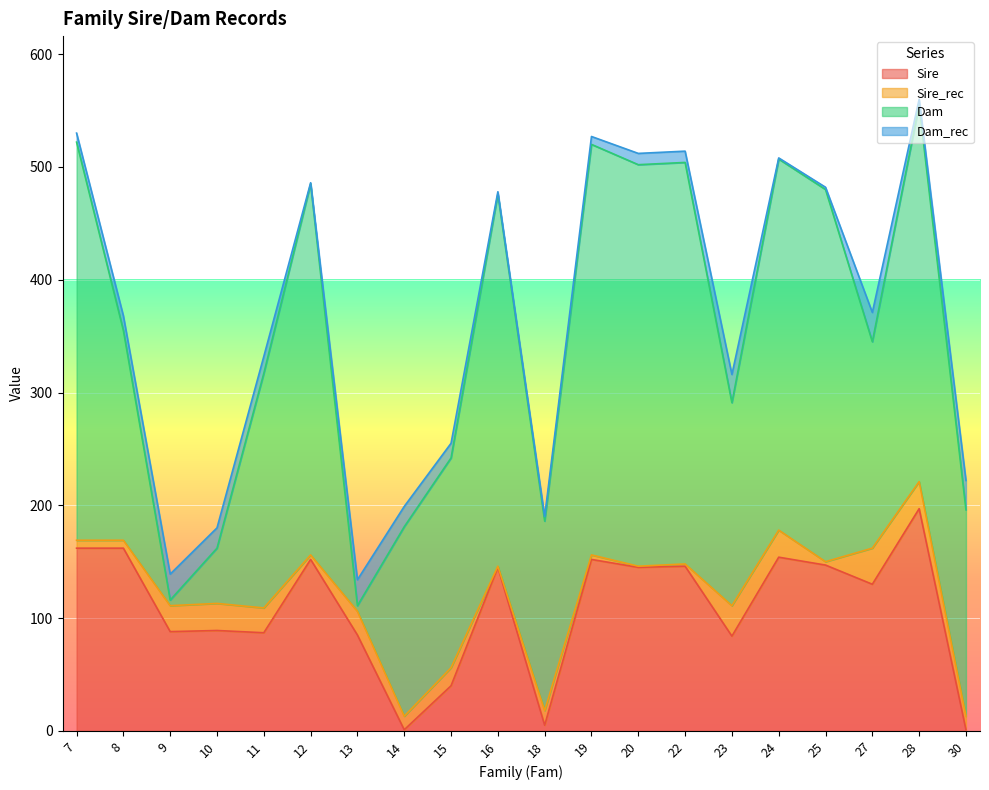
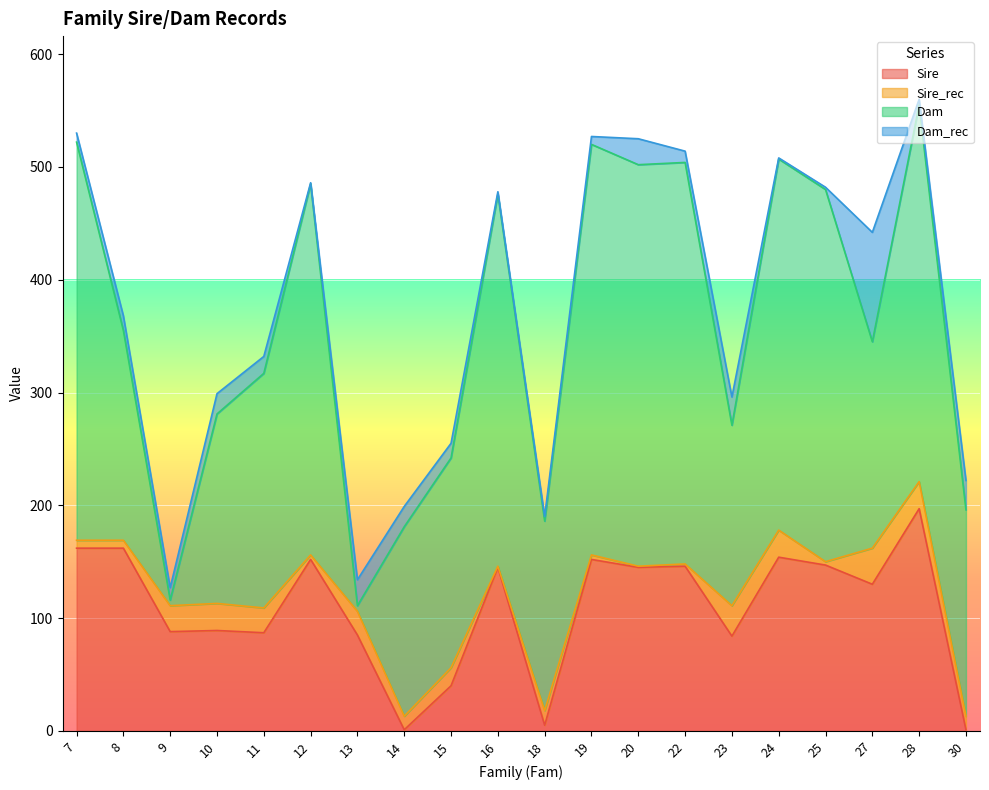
  {
    "Sire": {
      "7": 162,
      "8": 162,
      "9": 88,
      "10": 89,
      "11": 87,
      "12": 152,
      "13": 85,
      "14": 1,
      "15": 40,
      "18": 5,
      "19": 152,
      "23": 84,
      "24": 154,
      "25": 147,
      "27": 130,
      "28": 197,
      "30": 1
    },
    "Sire_rec": {
      "7": 7,
      "8": 7,
      "9": 23,
      "10": 24,
      "11": 22,
      "12": 4,
      "13": 21,
      "14": 12,
      "15": 16,
      "18": 13,
      "19": 4,
      "23": 27,
      "24": 24,
      "25": 3,
      "27": 32,
      "28": 24,
      "30": 12
    },
    "Dam": {
      "7": 353,
      "8": 186,
      "9": 5,
-     "10": 49,
+     "10": 168,
      "11": 208,
      "13": 5,
      "14": 168,
      "15": 186,
      "18": 168,
      "19": 364,
      "20": 356,
      "22": 356,
-     "23": 180,
+     "23": 160,
      "27": 183,
      "30": 183
    },
    "Dam_rec": {
      "7": 8,
      "8": 13,
-     "9": 23,
+     "9": 11,
      "10": 18,
      "11": 15,
      "13": 23,
      "14": 18,
      "15": 13,
      "18": 4,
      "19": 7,
-     "20": 10,
+     "20": 23,
      "22": 10,
      "23": 25,
-     "27": 26,
+     "27": 97,
      "30": 26
    }
  }
